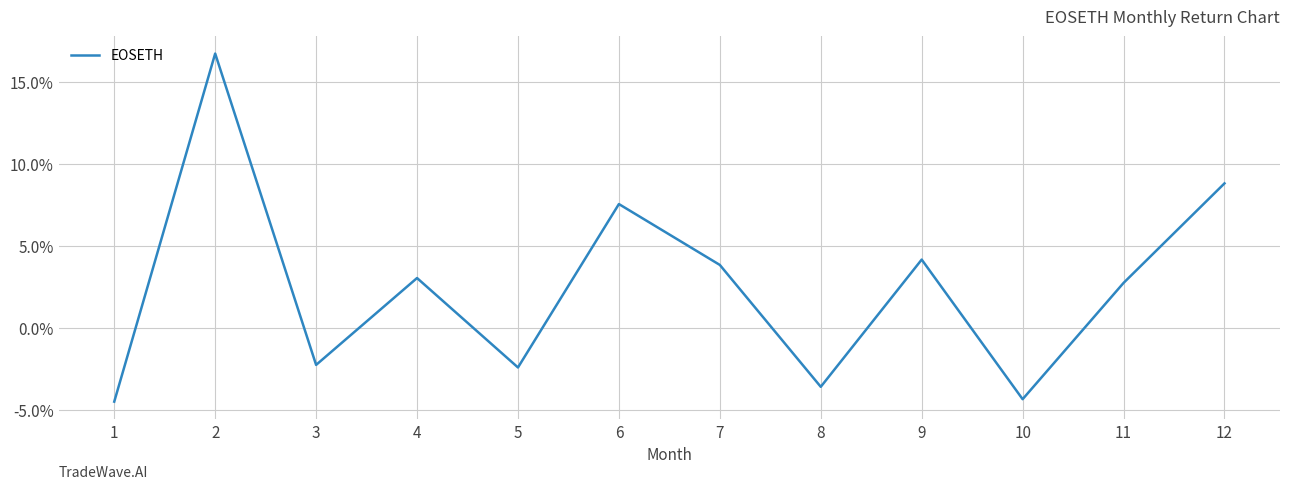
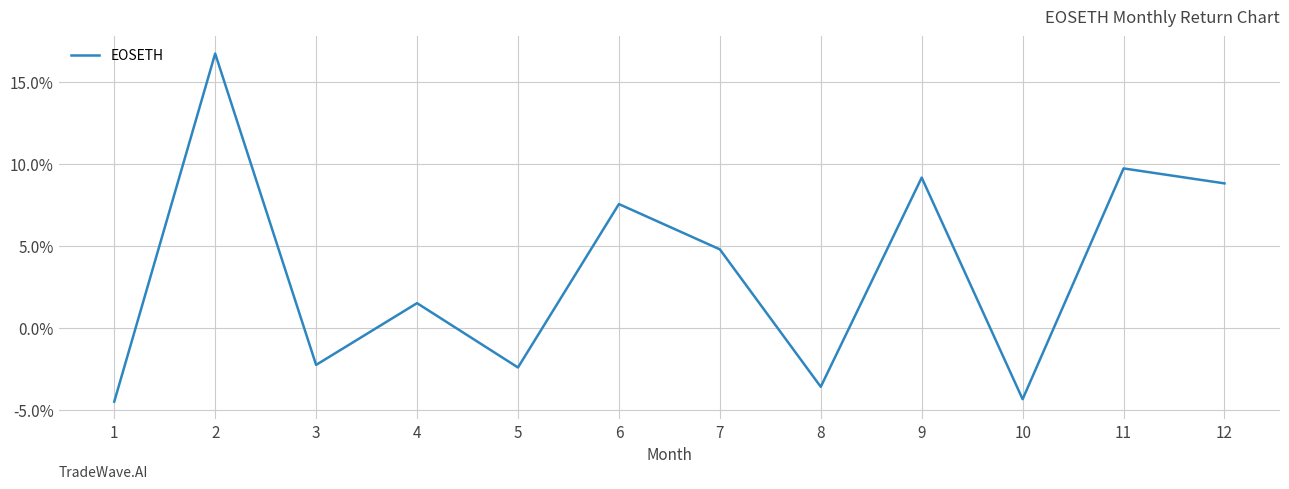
  {
    "1": "-4.5%",
    "2": "16.7%",
    "3": "-2.2%",
-   "4": "3.0%",
+   "4": "1.5%",
    "5": "-2.4%",
    "6": "7.6%",
-   "7": "3.8%",
+   "7": "4.8%",
    "8": "-3.6%",
-   "9": "4.2%",
+   "9": "9.2%",
    "10": "-4.3%",
-   "11": "2.7%",
+   "11": "9.7%",
    "12": "8.8%"
  }
